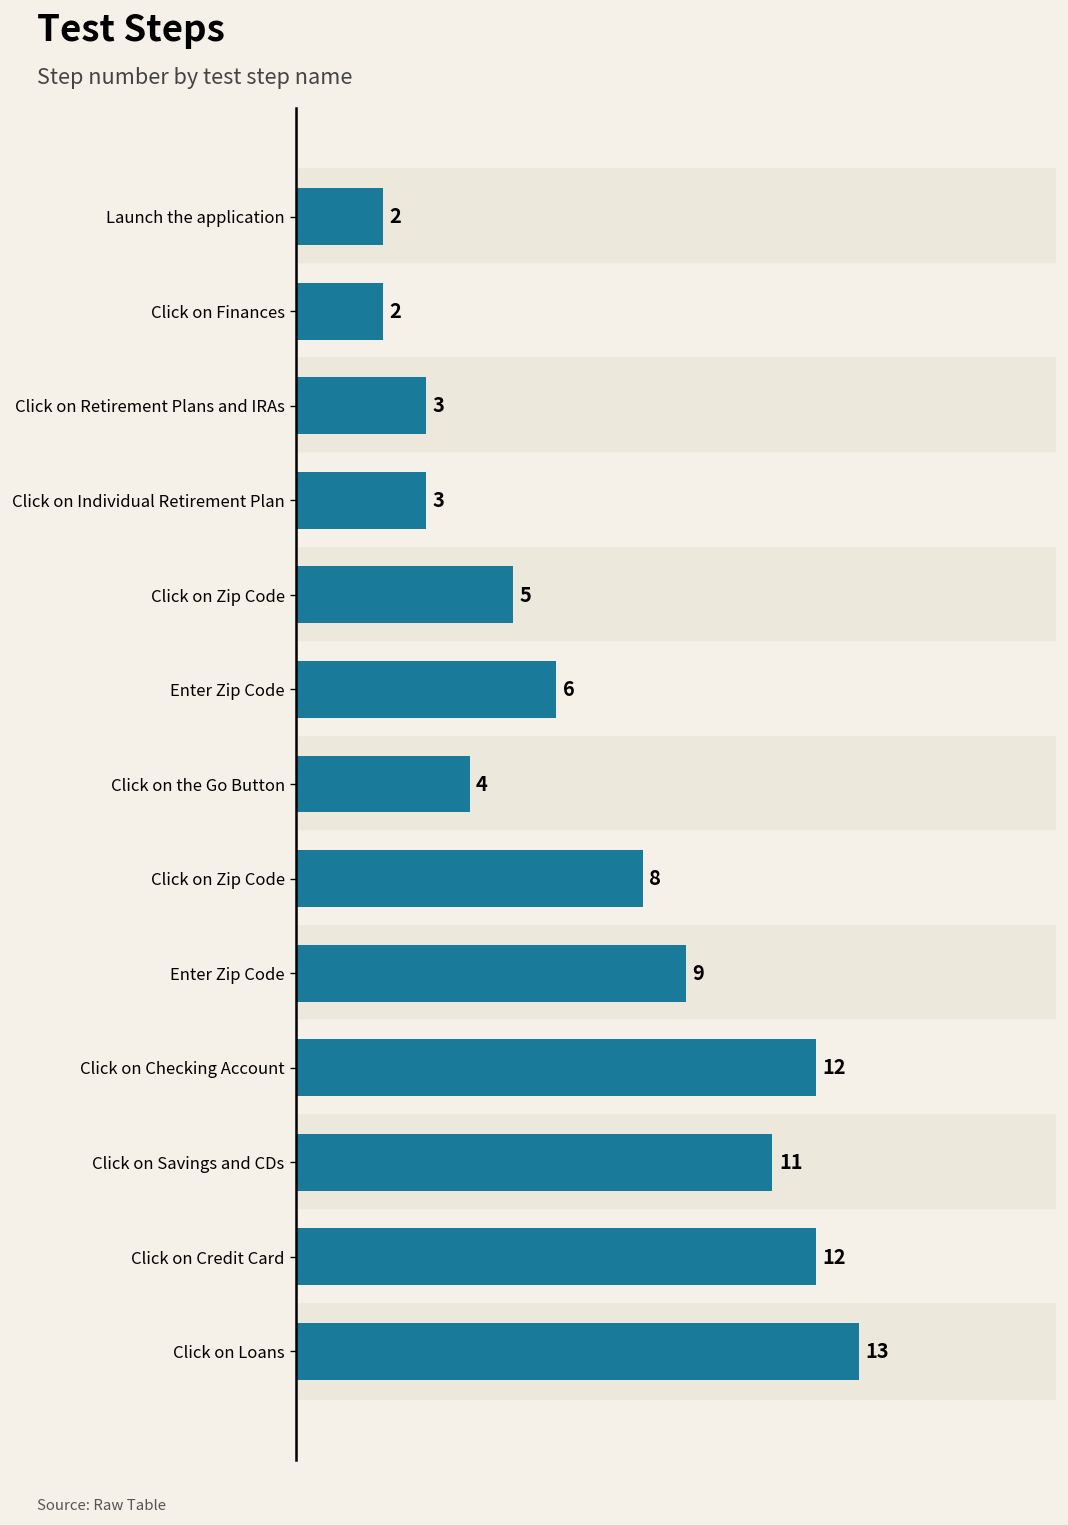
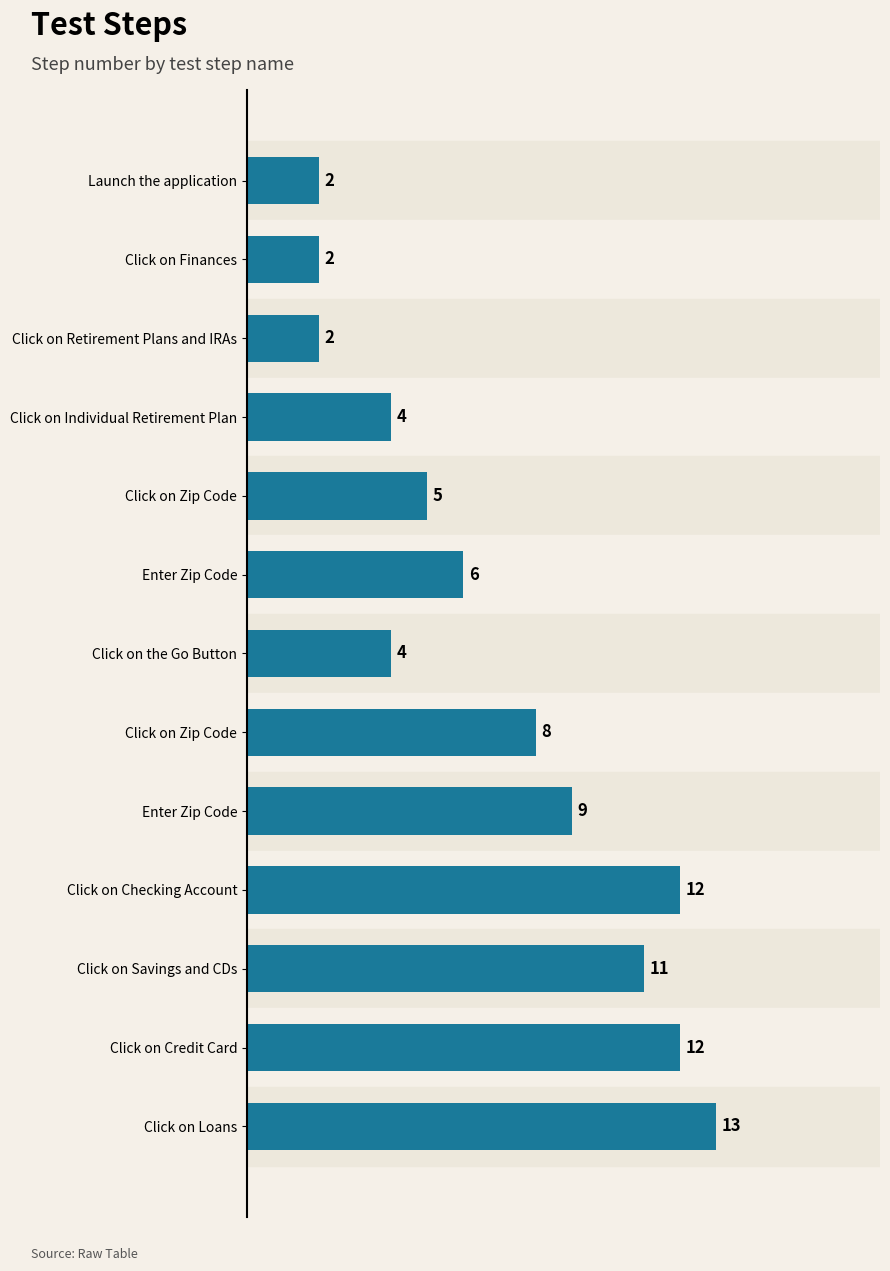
  {
    "Launch the application": 2,
    "Click on Finances": 2,
-   "Click on Retirement Plans and IRAs": 3,
-   "Click on Individual Retirement Plan": 3,
+   "Click on Retirement Plans and IRAs": 2,
+   "Click on Individual Retirement Plan": 4,
    "Click on the Go Button": 4,
    "Click on Checking Account": 12,
    "Click on Savings and CDs": 11,
    "Click on Credit Card": 12,
    "Click on Loans": 13
  }
